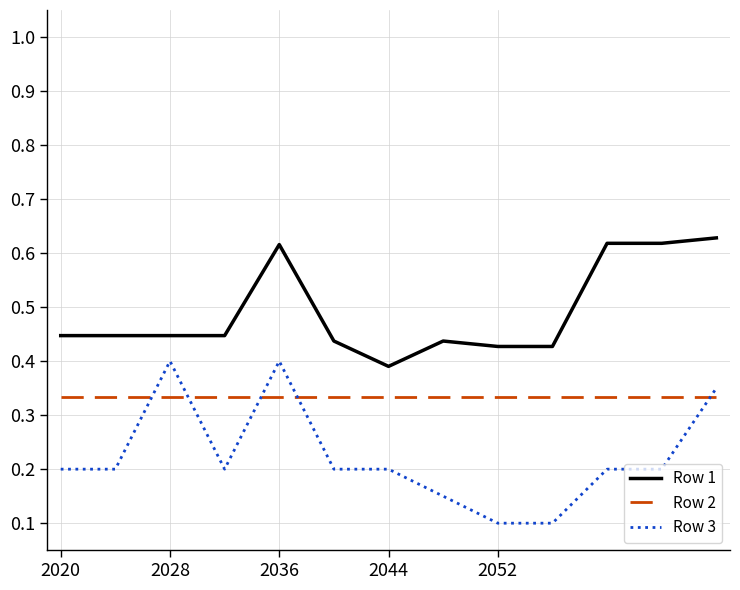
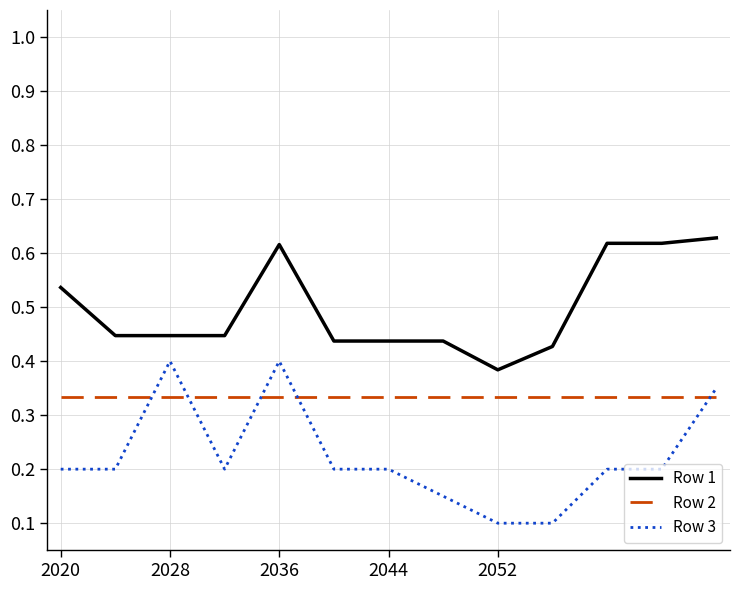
  {
    "Row 1": {
-     "2020": 0.45,
+     "2020": 0.54,
      "2028": 0.45,
      "2036": 0.62,
-     "2044": 0.39,
-     "2052": 0.43
+     "2044": 0.44,
+     "2052": 0.38
    },
    "Row 2": {
      "2020": 0.33,
      "2028": 0.33,
      "2036": 0.33,
      "2044": 0.33,
      "2052": 0.33
    },
    "Row 3": {
      "2020": 0.20,
      "2028": 0.40,
      "2036": 0.40,
      "2044": 0.20,
      "2052": 0.10
    }
  }
